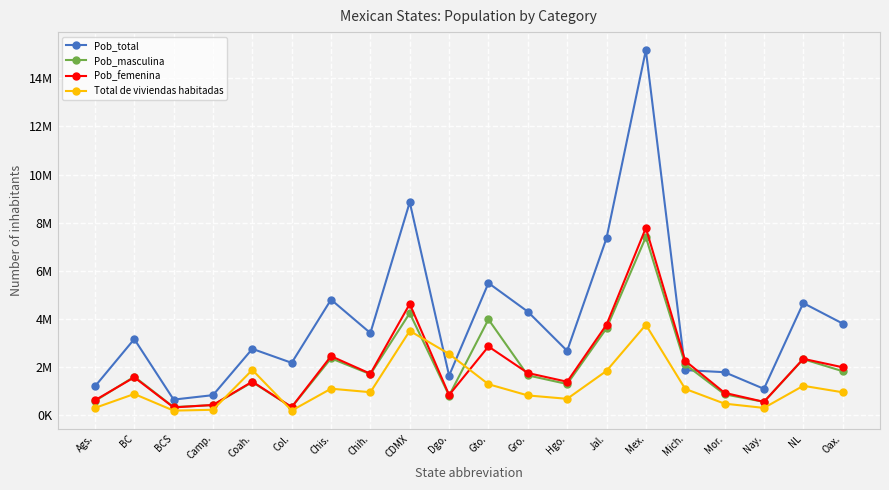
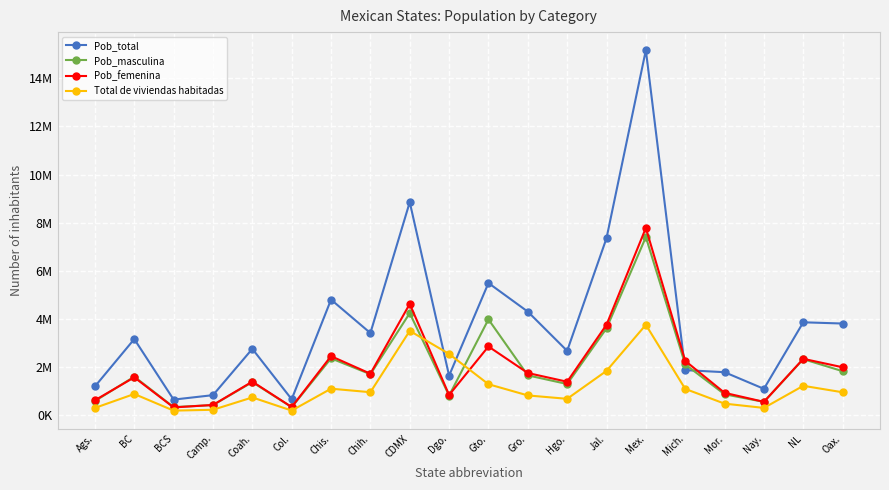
  {
    "Pob_total": {
      "Ags.": 1200000,
      "BC": 3200000,
      "BCS": 600000,
      "Camp.": 800000,
      "Coah.": 2700000,
-     "Col.": 2200000,
+     "Col.": 700000,
      "Chis.": 4800000,
      "Chih.": 3400000,
      "CDMX": 8900000,
      "Dgo.": 1600000,
      "Gto.": 5500000,
      "Gro.": 4300000,
      "Hgo.": 2700000,
      "Jal.": 7400000,
      "Mex.": 15200000,
      "Mich.": 1900000,
      "Mor.": 1800000,
      "Nay.": 1100000,
-     "NL": 4700000,
+     "NL": 3900000,
      "Oax.": 3800000
    },
    "Pob_masculina": {
      "CDMX": 4200000,
      "Gto.": 4000000,
      "Jal.": 3600000,
      "Mex.": 7400000,
      "Mich.": 2100000,
      "Oax.": 1800000
    },
    "Pob_femenina": {
      "CDMX": 4600000,
      "Gto.": 2800000,
      "Jal.": 3800000,
      "Mex.": 7800000,
      "Mich.": 2200000,
      "Oax.": 2000000
    },
    "Total de viviendas habitadas": {
      "Ags.": 300000,
      "BC": 900000,
      "BCS": 200000,
      "Camp.": 200000,
-     "Coah.": 1900000,
+     "Coah.": 700000,
      "Col.": 200000,
      "Chis.": 1100000,
      "Chih.": 900000,
      "CDMX": 3500000,
      "Dgo.": 2500000,
      "Gto.": 1300000,
      "Gro.": 800000,
      "Hgo.": 700000,
      "Jal.": 1800000,
      "Mex.": 3700000,
      "Mich.": 1100000,
      "Mor.": 500000,
      "Nay.": 300000,
      "NL": 1200000,
      "Oax.": 900000
    }
  }
